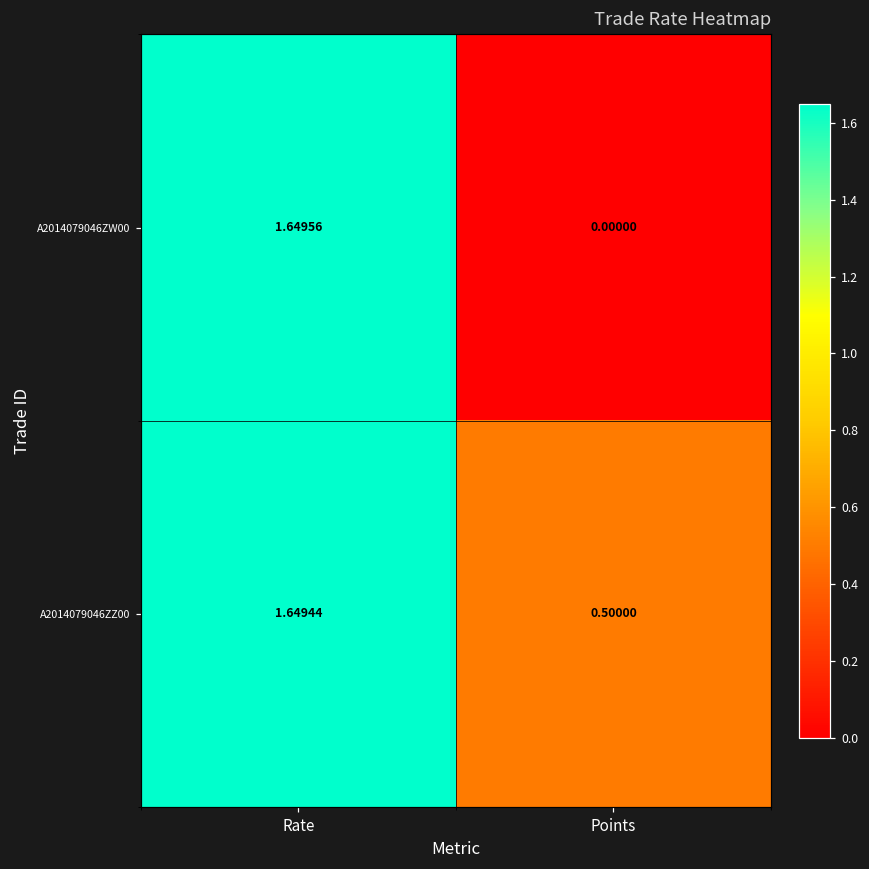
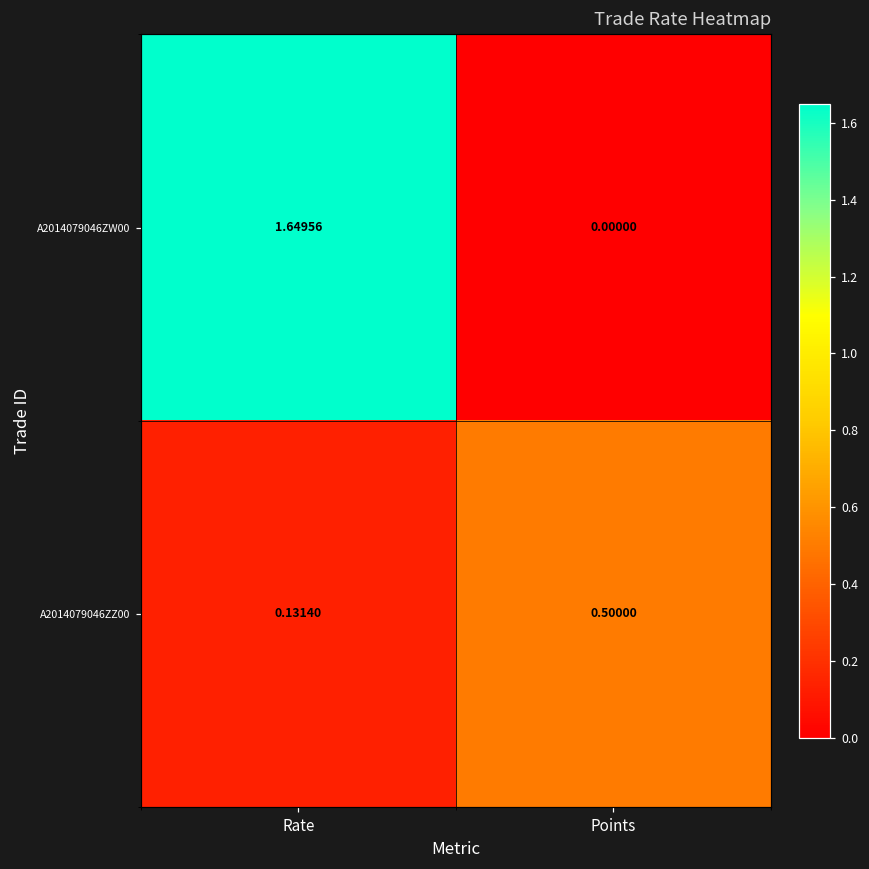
  {
    "A2014079046ZW00": {
      "Rate": 1.64956,
      "Points": 0.00000
    },
    "A2014079046ZZ00": {
-     "Rate": 1.64944,
+     "Rate": 0.13140,
      "Points": 0.50000
    }
  }
